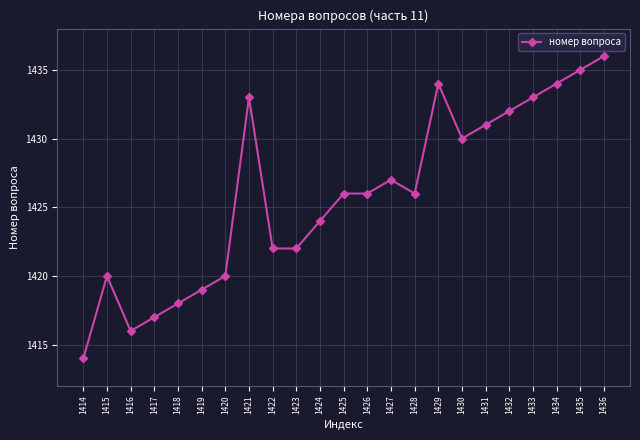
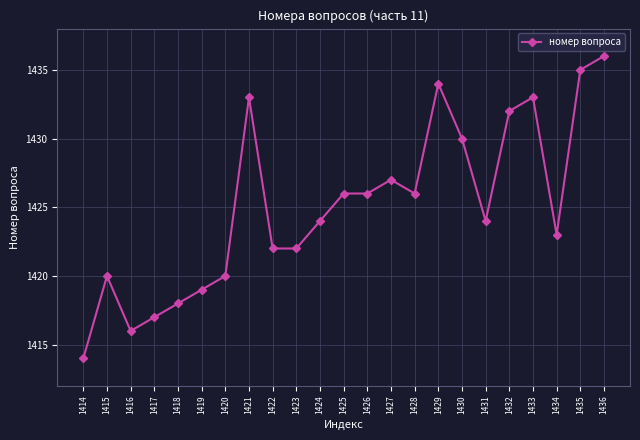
  {
    "1414": 1414,
    "1415": 1420,
    "1416": 1416,
    "1417": 1417,
    "1418": 1418,
    "1419": 1419,
    "1420": 1420,
    "1421": 1433,
    "1422": 1422,
    "1423": 1422,
    "1424": 1424,
    "1425": 1426,
    "1426": 1426,
    "1427": 1427,
    "1428": 1426,
    "1429": 1434,
    "1430": 1430,
-   "1431": 1431,
+   "1431": 1424,
    "1432": 1432,
    "1433": 1433,
-   "1434": 1434,
+   "1434": 1423,
    "1435": 1435,
    "1436": 1436
  }
